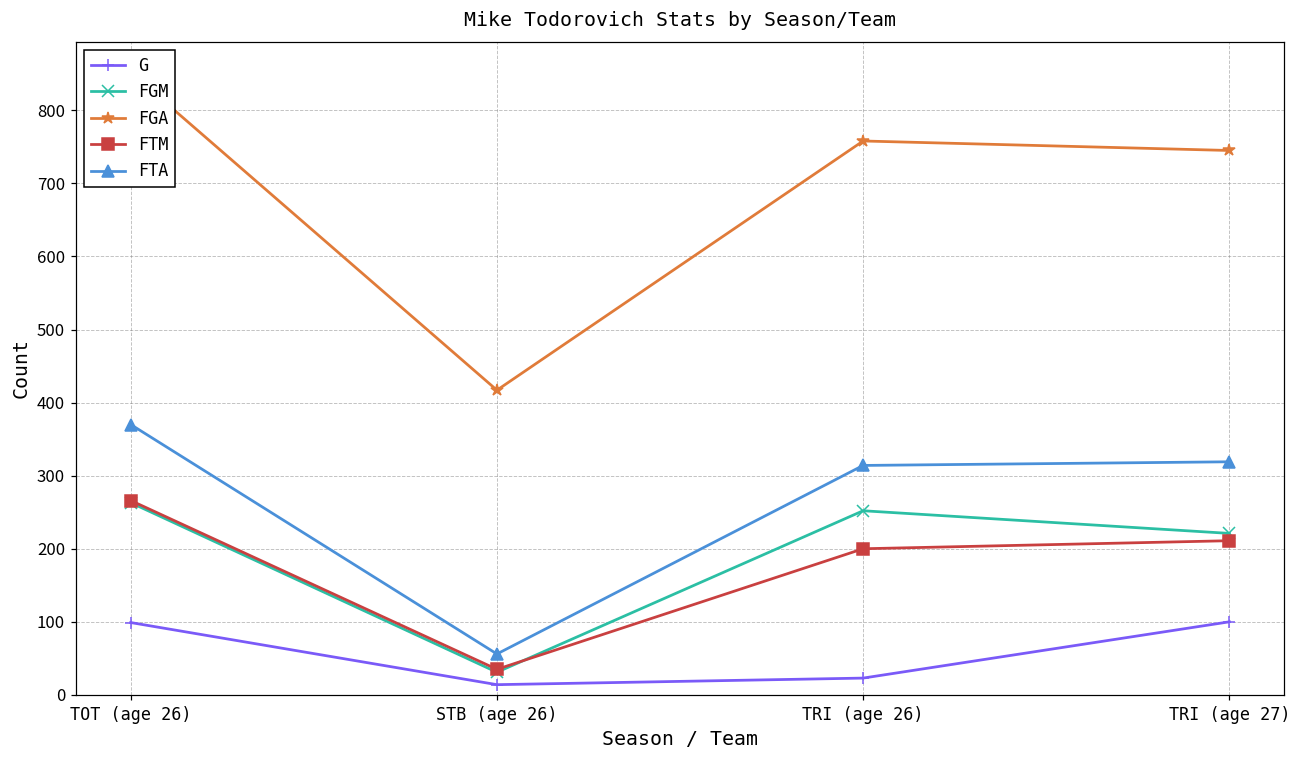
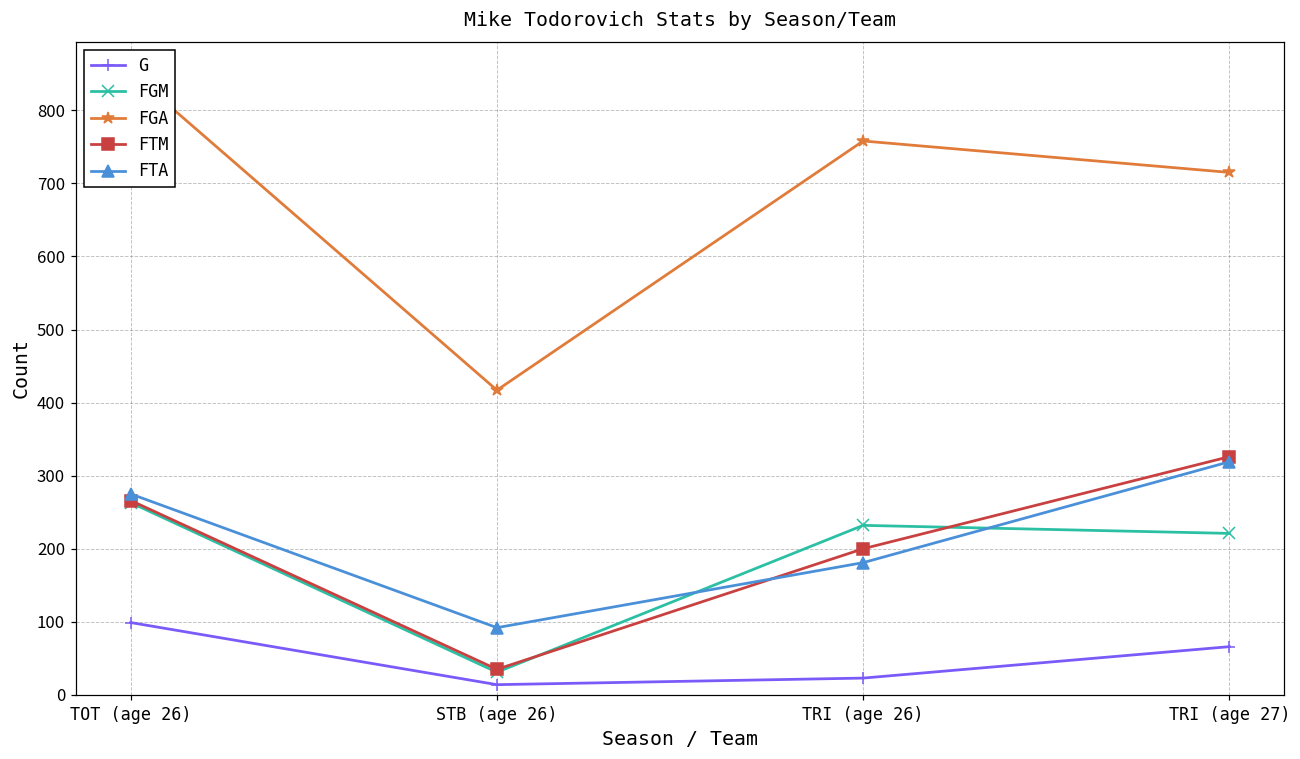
  {
    "G": {
      "TOT (age 26)": 100,
      "STB (age 26)": 10,
      "TRI (age 26)": 20,
-     "TRI (age 27)": 100
+     "TRI (age 27)": 70
    },
    "FGM": {
      "STB (age 26)": 30,
-     "TRI (age 26)": 250,
+     "TRI (age 26)": 230,
      "TRI (age 27)": 220
    },
    "FGA": {
      "STB (age 26)": 420,
      "TRI (age 26)": 760,
-     "TRI (age 27)": 750
+     "TRI (age 27)": 720
    },
    "FTM": {
      "STB (age 26)": 40,
      "TRI (age 26)": 200,
-     "TRI (age 27)": 210
+     "TRI (age 27)": 330
    },
    "FTA": {
-     "TOT (age 26)": 370,
-     "STB (age 26)": 60,
-     "TRI (age 26)": 310,
+     "TOT (age 26)": 280,
+     "STB (age 26)": 90,
+     "TRI (age 26)": 180,
      "TRI (age 27)": 320
    }
  }
